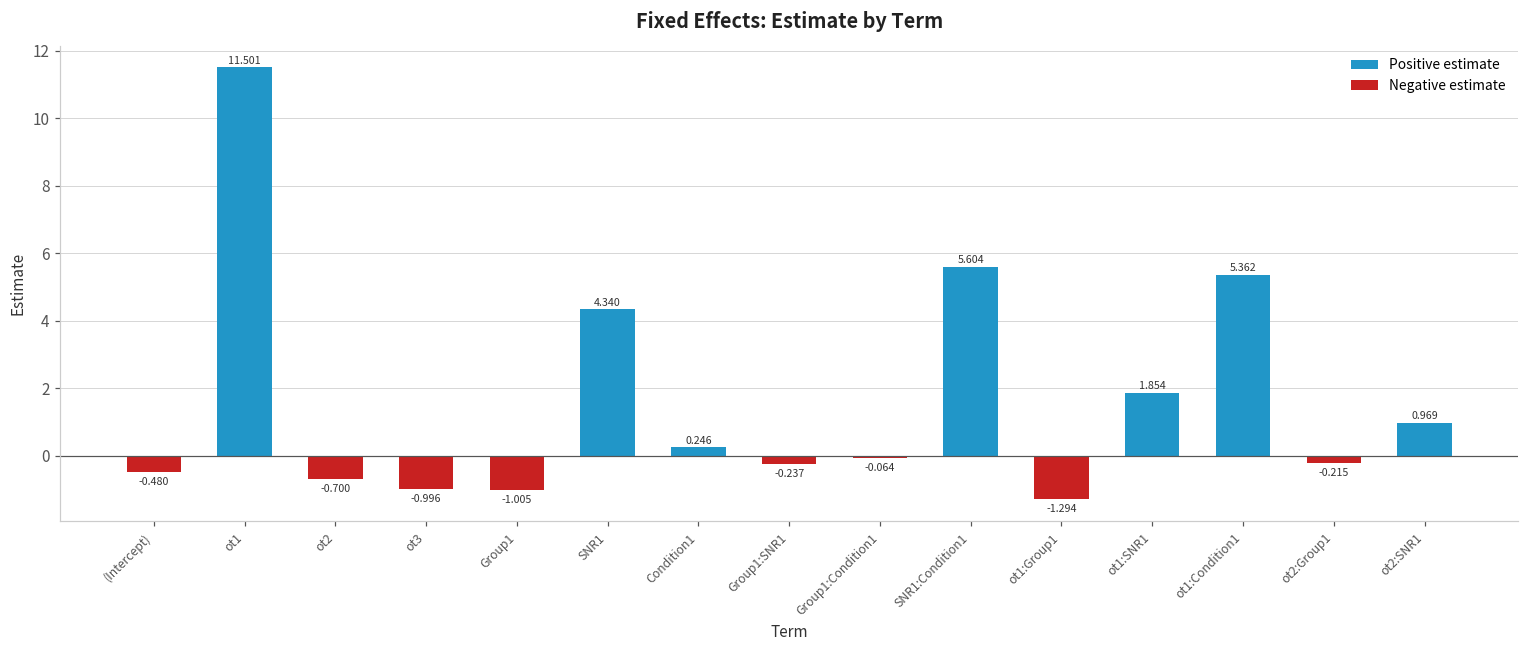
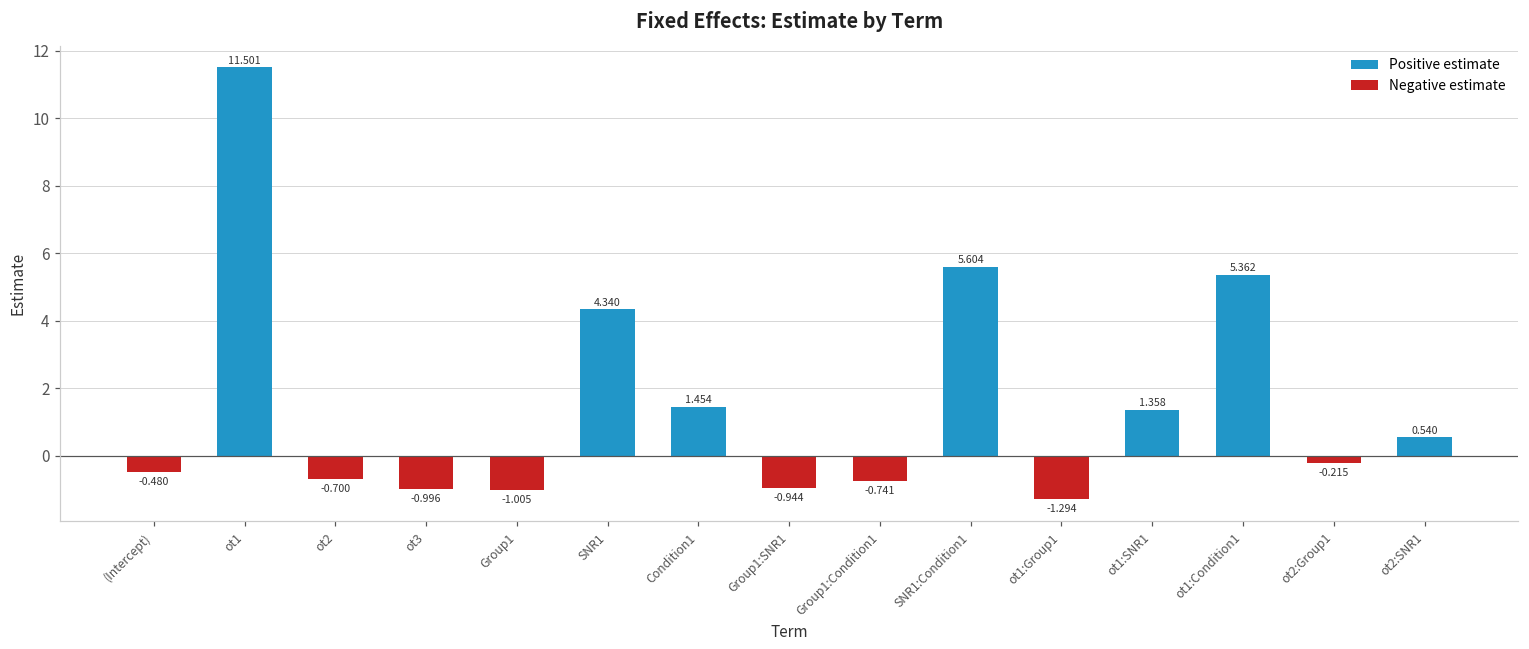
  {
    "(Intercept)": -0.480,
    "ot1": 11.501,
    "ot2": -0.700,
    "ot3": -0.996,
    "Group1": -1.005,
    "SNR1": 4.340,
-   "Condition1": 0.246,
-   "Group1:SNR1": -0.237,
-   "Group1:Condition1": -0.064,
+   "Condition1": 1.454,
+   "Group1:SNR1": -0.944,
+   "Group1:Condition1": -0.741,
    "SNR1:Condition1": 5.604,
    "ot1:Group1": -1.294,
-   "ot1:SNR1": 1.854,
+   "ot1:SNR1": 1.358,
    "ot1:Condition1": 5.362,
    "ot2:Group1": -0.215,
-   "ot2:SNR1": 0.969
+   "ot2:SNR1": 0.540
  }
